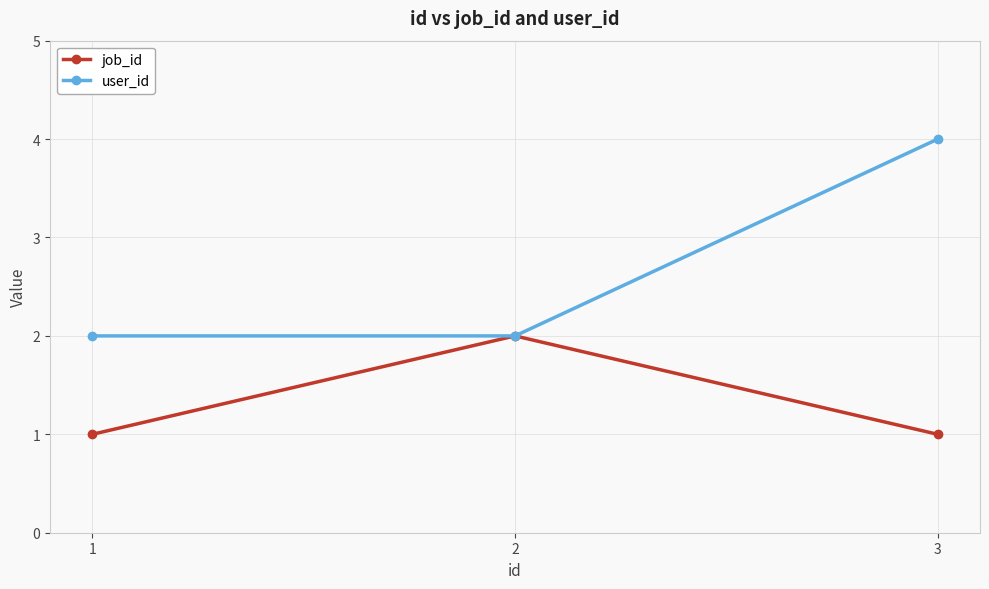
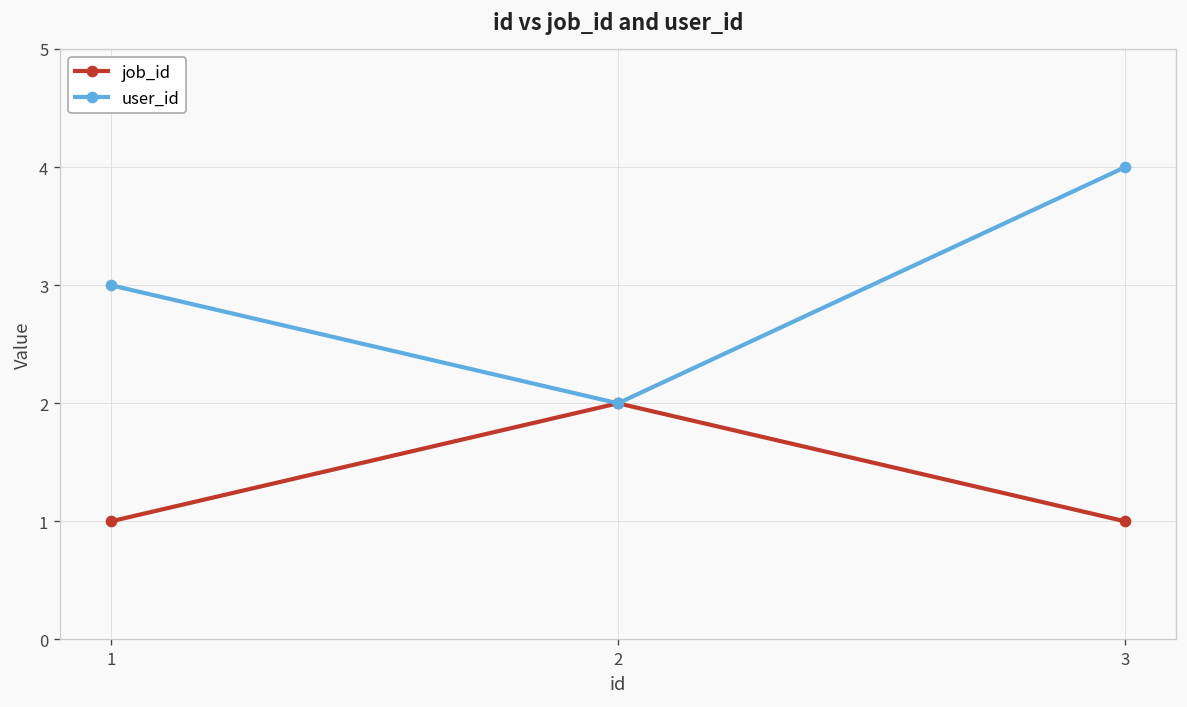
  {
    "job_id": {
      "1": 1,
      "3": 1
    },
    "user_id": {
-     "1": 2,
+     "1": 3,
      "3": 4
    }
  }
